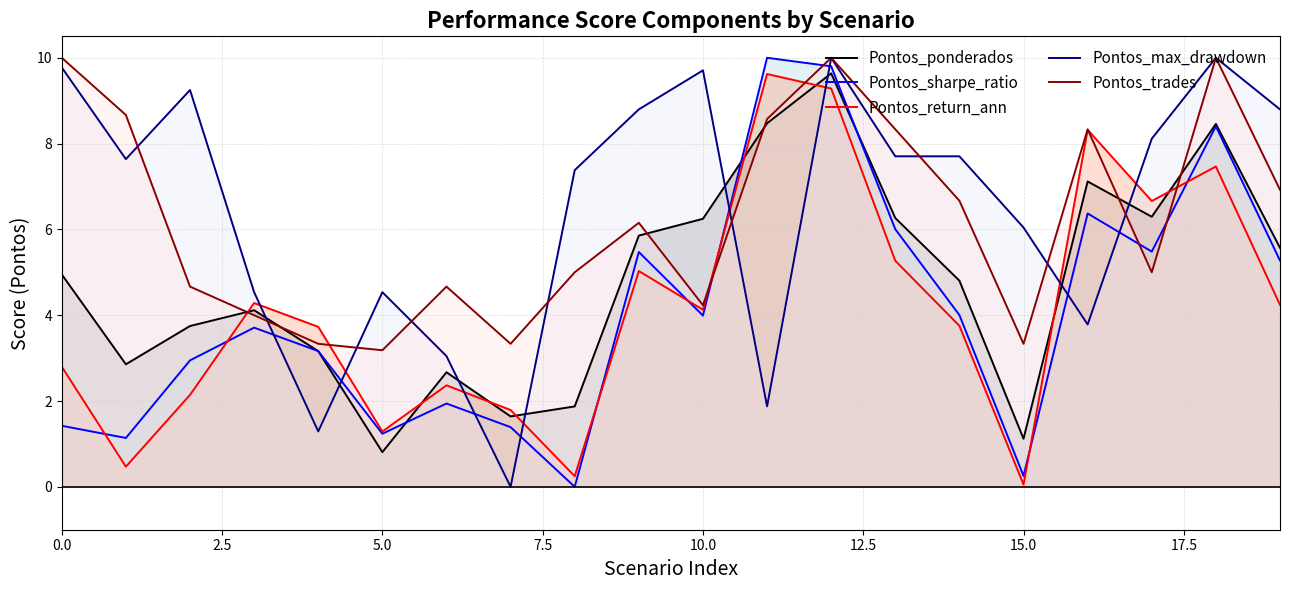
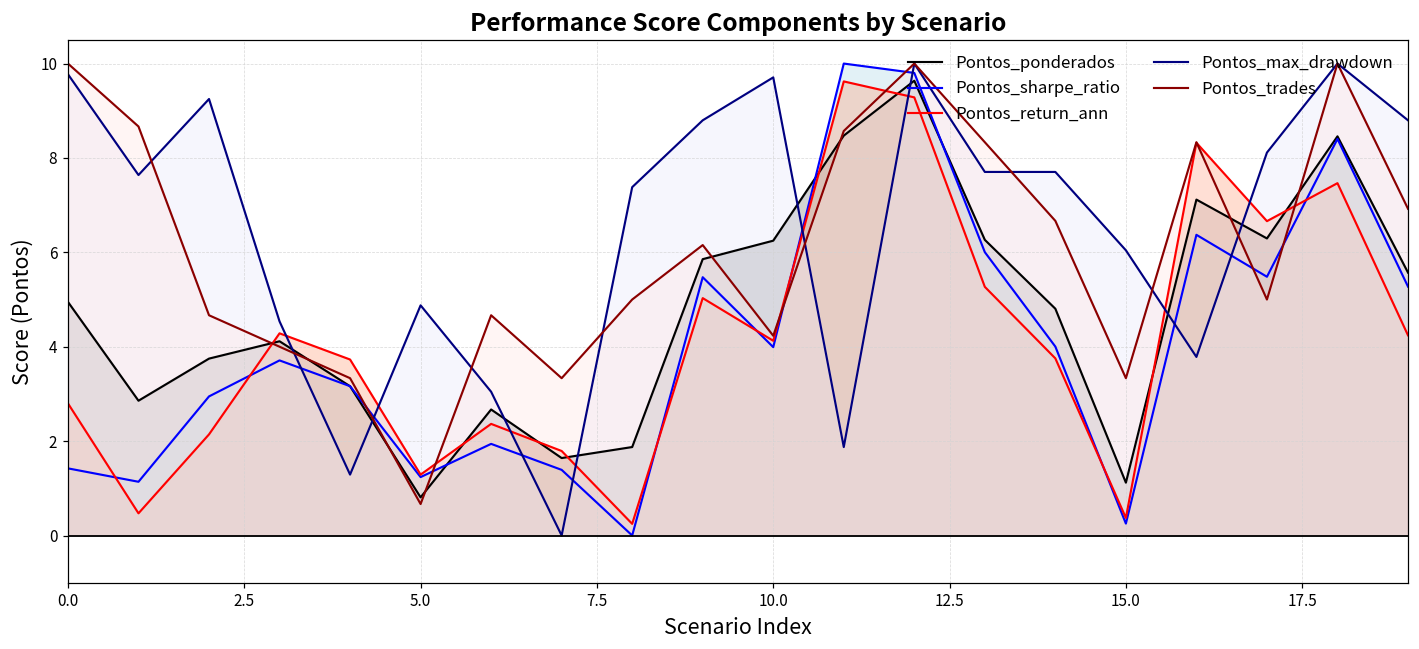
  {
    "Pontos_ponderados": {
      "0.0": 4.9,
      "5.0": 0.8,
      "10.0": 6.2,
      "15.0": 1.1
    },
    "Pontos_sharpe_ratio": {
      "0.0": 1.4,
      "10.0": 4.0,
      "15.0": 0.3
    },
    "Pontos_return_ann": {
      "0.0": 2.8,
      "10.0": 4.1,
-     "15.0": 0.1
+     "15.0": 0.4
    },
    "Pontos_max_drawdown": {
      "0.0": 9.8,
-     "5.0": 4.5,
+     "5.0": 4.9,
      "10.0": 9.7,
      "15.0": 6.0
    },
    "Pontos_trades": {
      "0.0": 10.0,
-     "5.0": 3.2,
+     "5.0": 0.7,
      "10.0": 4.2,
      "15.0": 3.3
    }
  }
